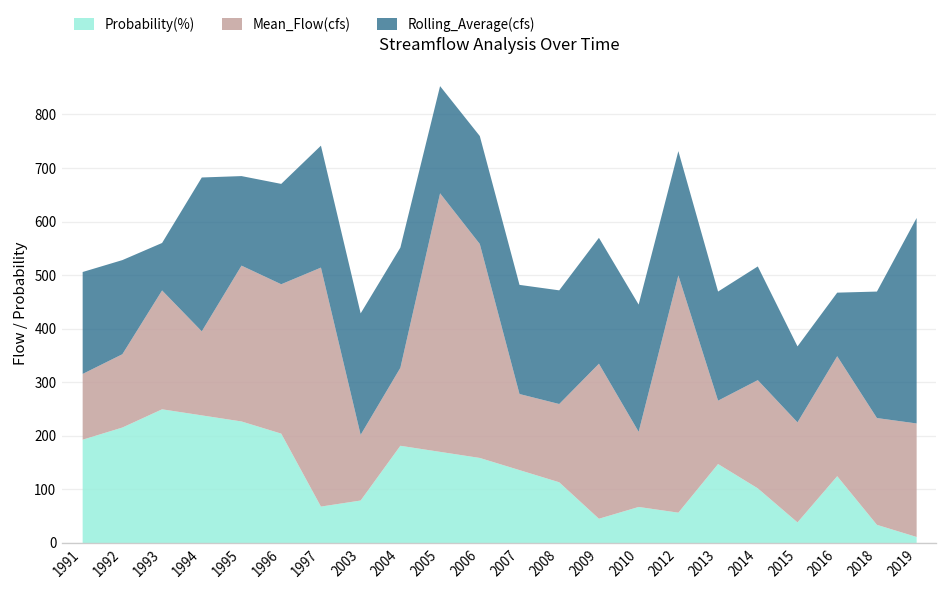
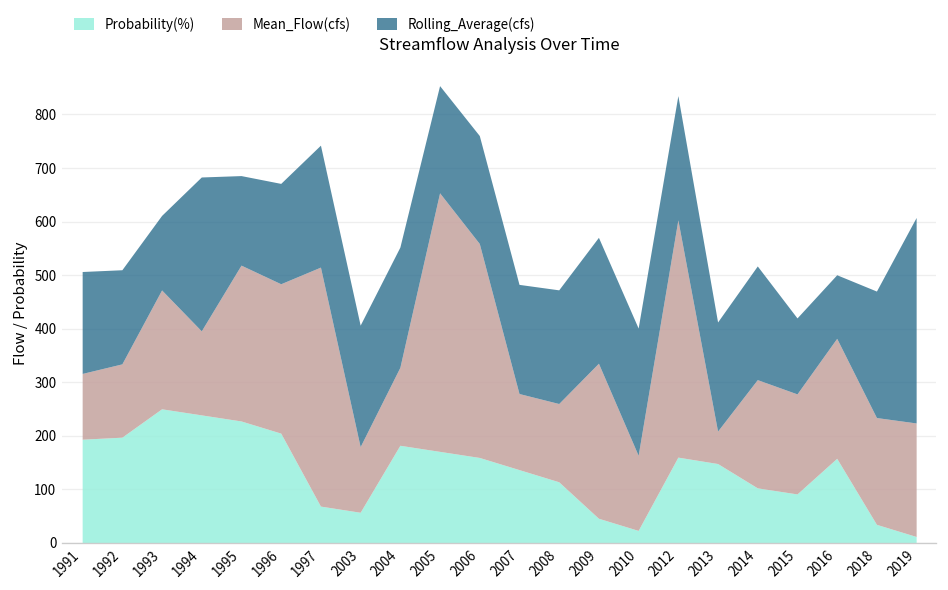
  {
    "Probability(%)": {
      "1991": 190,
-     "1992": 220,
+     "1992": 200,
      "1993": 250,
      "1994": 240,
      "1995": 230,
      "1996": 200,
      "1997": 70,
-     "2003": 80,
+     "2003": 60,
      "2004": 180,
      "2005": 170,
      "2006": 160,
      "2007": 140,
      "2008": 110,
      "2009": 50,
-     "2010": 70,
-     "2012": 60,
+     "2010": 20,
+     "2012": 160,
      "2013": 150,
      "2014": 100,
-     "2015": 40,
-     "2016": 130,
+     "2015": 90,
+     "2016": 160,
      "2018": 30,
      "2019": 10
    },
    "Mean_Flow(cfs)": {
      "1991": 120,
      "1992": 140,
      "1993": 220,
      "1994": 160,
      "1995": 290,
      "1996": 280,
      "1997": 450,
      "2003": 120,
      "2004": 150,
      "2005": 480,
      "2006": 400,
      "2007": 140,
      "2008": 150,
      "2009": 290,
      "2010": 140,
      "2012": 440,
-     "2013": 120,
+     "2013": 60,
      "2014": 200,
      "2015": 190,
      "2016": 220,
      "2018": 200,
      "2019": 210
    },
    "Rolling_Average(cfs)": {
      "1991": 190,
      "1992": 180,
-     "1993": 90,
+     "1993": 140,
      "1994": 290,
      "1995": 170,
      "1996": 190,
      "1997": 230,
      "2003": 230,
      "2004": 220,
      "2005": 200,
      "2006": 200,
      "2007": 200,
      "2008": 210,
      "2009": 240,
      "2010": 240,
      "2012": 230,
      "2013": 200,
      "2014": 210,
      "2015": 140,
      "2016": 120,
      "2018": 240,
      "2019": 380
    }
  }
